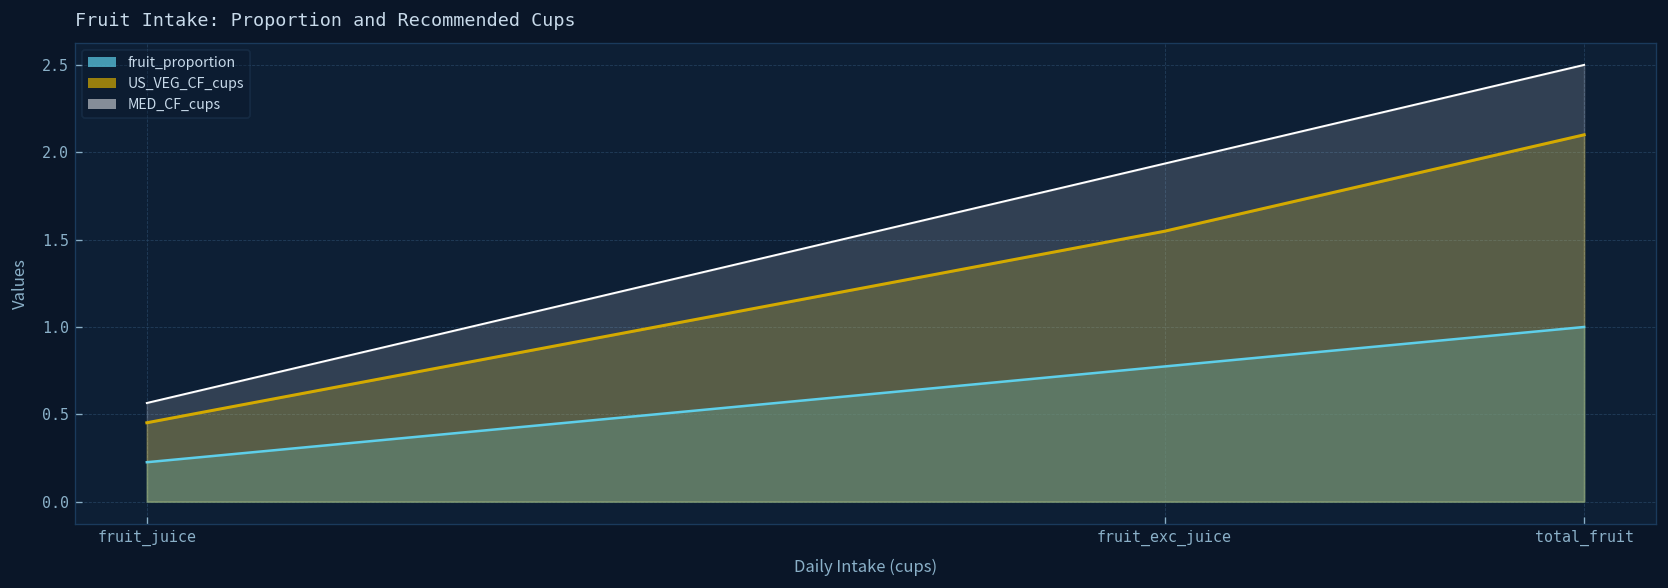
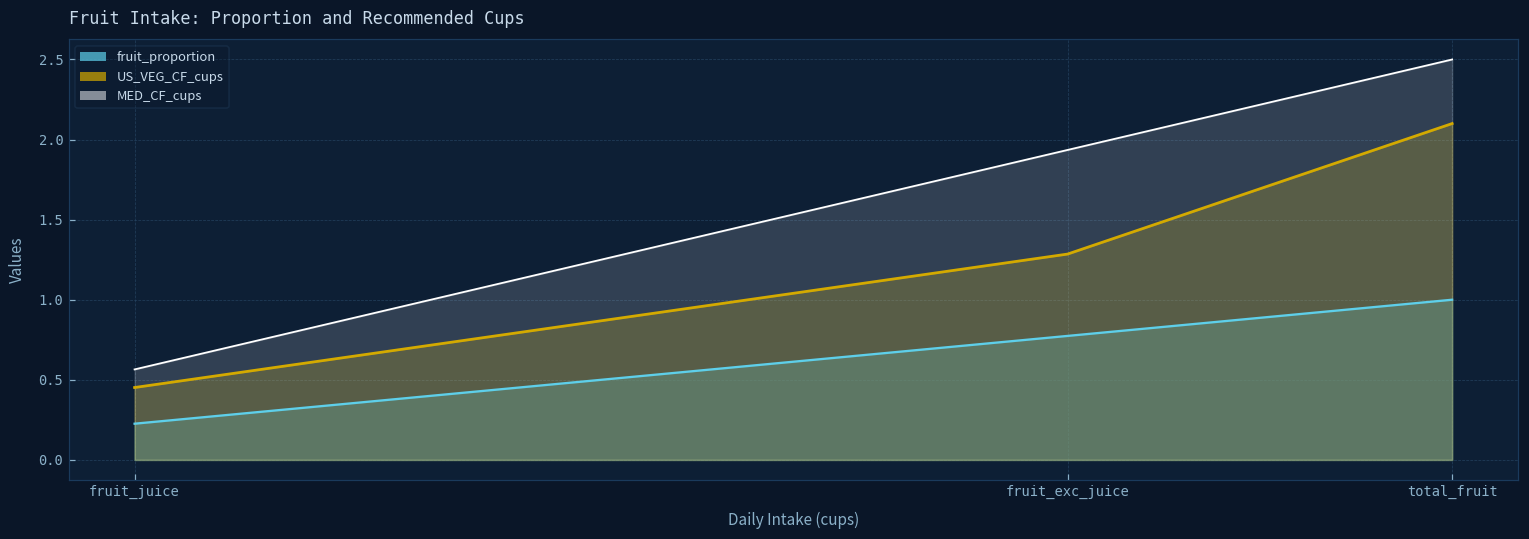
  {
    "US_VEG_CF_cups": {
      "fruit_juice": 0.45,
-     "fruit_exc_juice": 1.55,
+     "fruit_exc_juice": 1.29,
      "total_fruit": 2.10
    }
  }
